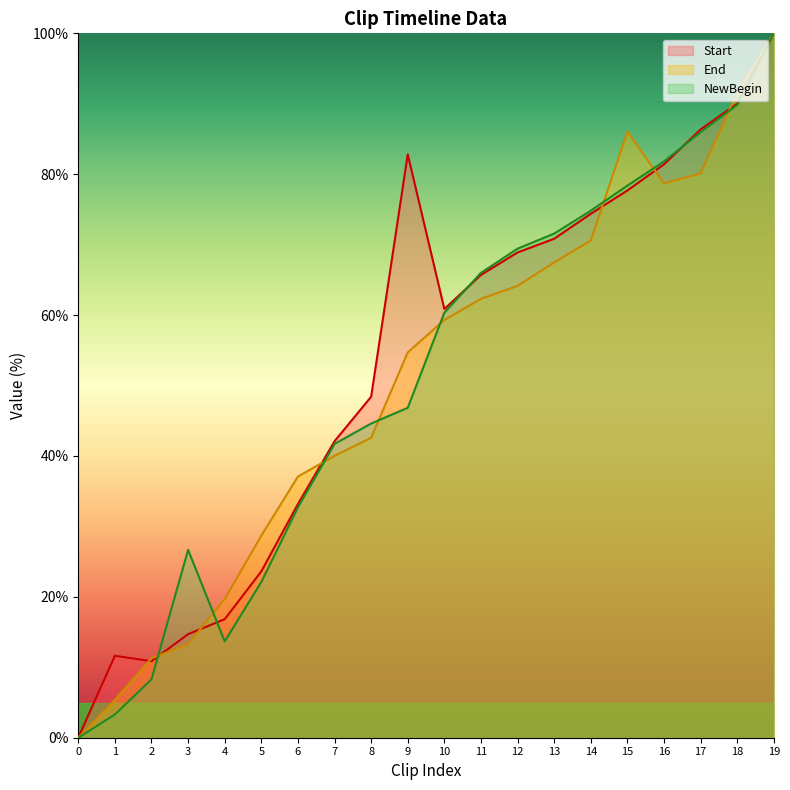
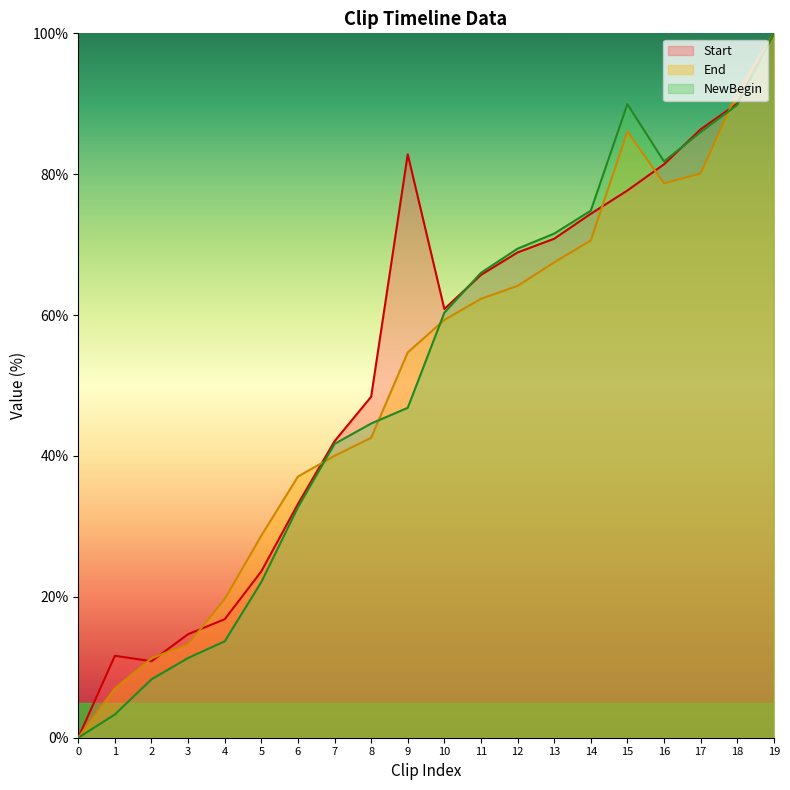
  {
    "Start": {
      "1": "12%",
      "2": "11%",
      "3": "15%",
      "4": "17%",
      "5": "24%",
      "6": "33%",
      "7": "42%",
      "8": "48%",
      "9": "83%",
      "10": "61%",
      "12": "69%",
      "13": "71%",
      "14": "74%",
      "15": "78%",
      "16": "81%",
      "17": "86%"
    },
    "End": {
-     "1": "5%",
+     "1": "7%",
      "2": "11%",
      "3": "13%",
      "4": "20%",
      "5": "29%",
      "6": "37%",
      "7": "40%",
      "8": "43%",
      "9": "55%",
      "10": "59%",
      "11": "62%",
      "12": "64%",
      "13": "67%",
      "14": "71%",
      "15": "86%",
      "16": "79%",
      "17": "80%"
    },
    "NewBegin": {
      "2": "8%",
-     "3": "27%",
+     "3": "11%",
      "4": "14%",
      "5": "22%",
      "6": "33%",
      "7": "42%",
      "8": "45%",
      "9": "47%",
      "10": "60%",
      "12": "69%",
      "13": "72%",
      "14": "75%",
-     "15": "78%",
+     "15": "90%",
      "16": "82%",
      "17": "86%"
    }
  }
